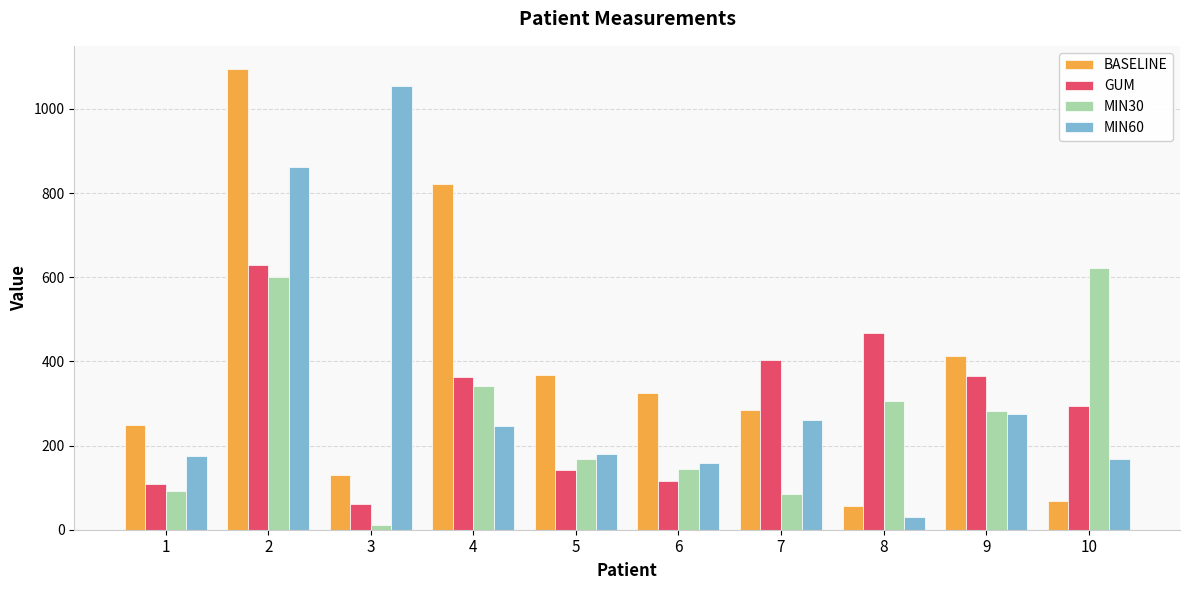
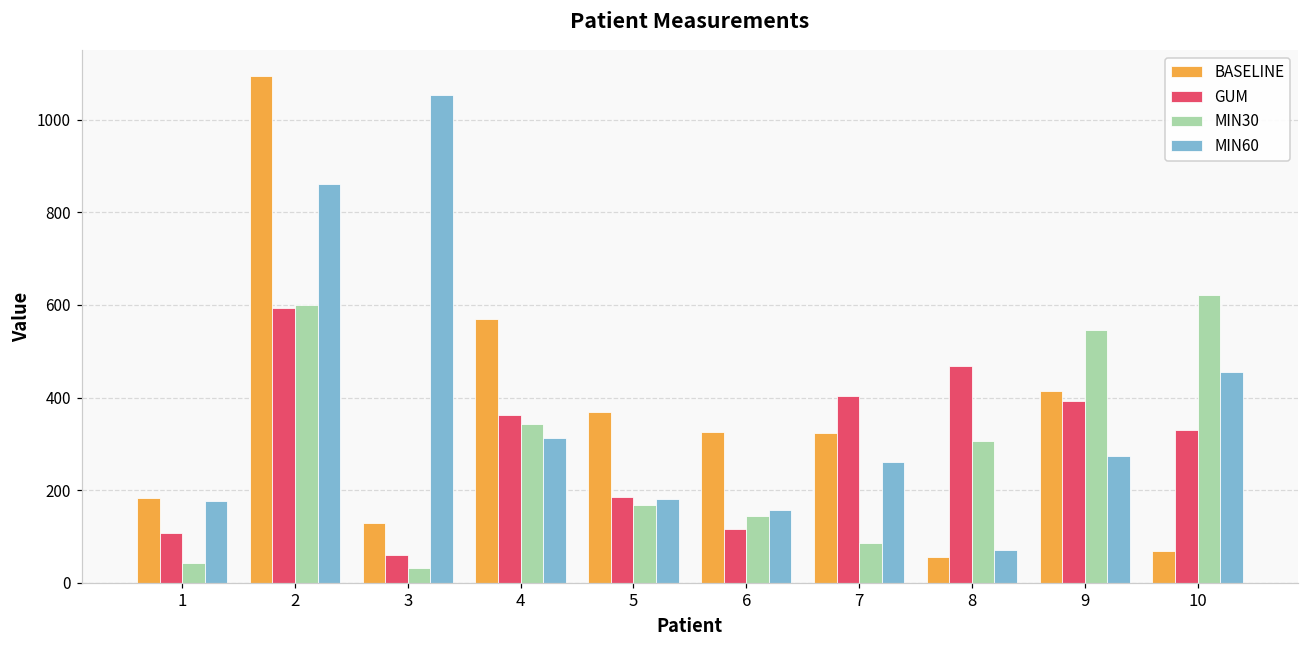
  {
    "BASELINE": {
-     "1": 250,
+     "1": 180,
      "2": 1100,
      "3": 130,
-     "4": 820,
+     "4": 570,
      "5": 370,
      "6": 330,
-     "7": 280,
+     "7": 320,
      "8": 60,
      "9": 410,
      "10": 70
    },
    "GUM": {
      "1": 110,
-     "2": 630,
+     "2": 590,
      "3": 60,
      "4": 360,
-     "5": 140,
+     "5": 190,
      "6": 120,
      "7": 400,
      "8": 470,
-     "9": 370,
-     "10": 290
+     "9": 390,
+     "10": 330
    },
    "MIN30": {
-     "1": 90,
+     "1": 40,
      "2": 600,
-     "3": 10,
+     "3": 30,
      "4": 340,
      "5": 170,
      "6": 140,
      "7": 90,
      "8": 310,
-     "9": 280,
+     "9": 550,
      "10": 620
    },
    "MIN60": {
      "1": 180,
      "2": 860,
      "3": 1050,
-     "4": 250,
+     "4": 310,
      "5": 180,
      "6": 160,
      "7": 260,
-     "8": 30,
+     "8": 70,
      "9": 270,
-     "10": 170
+     "10": 460
    }
  }
